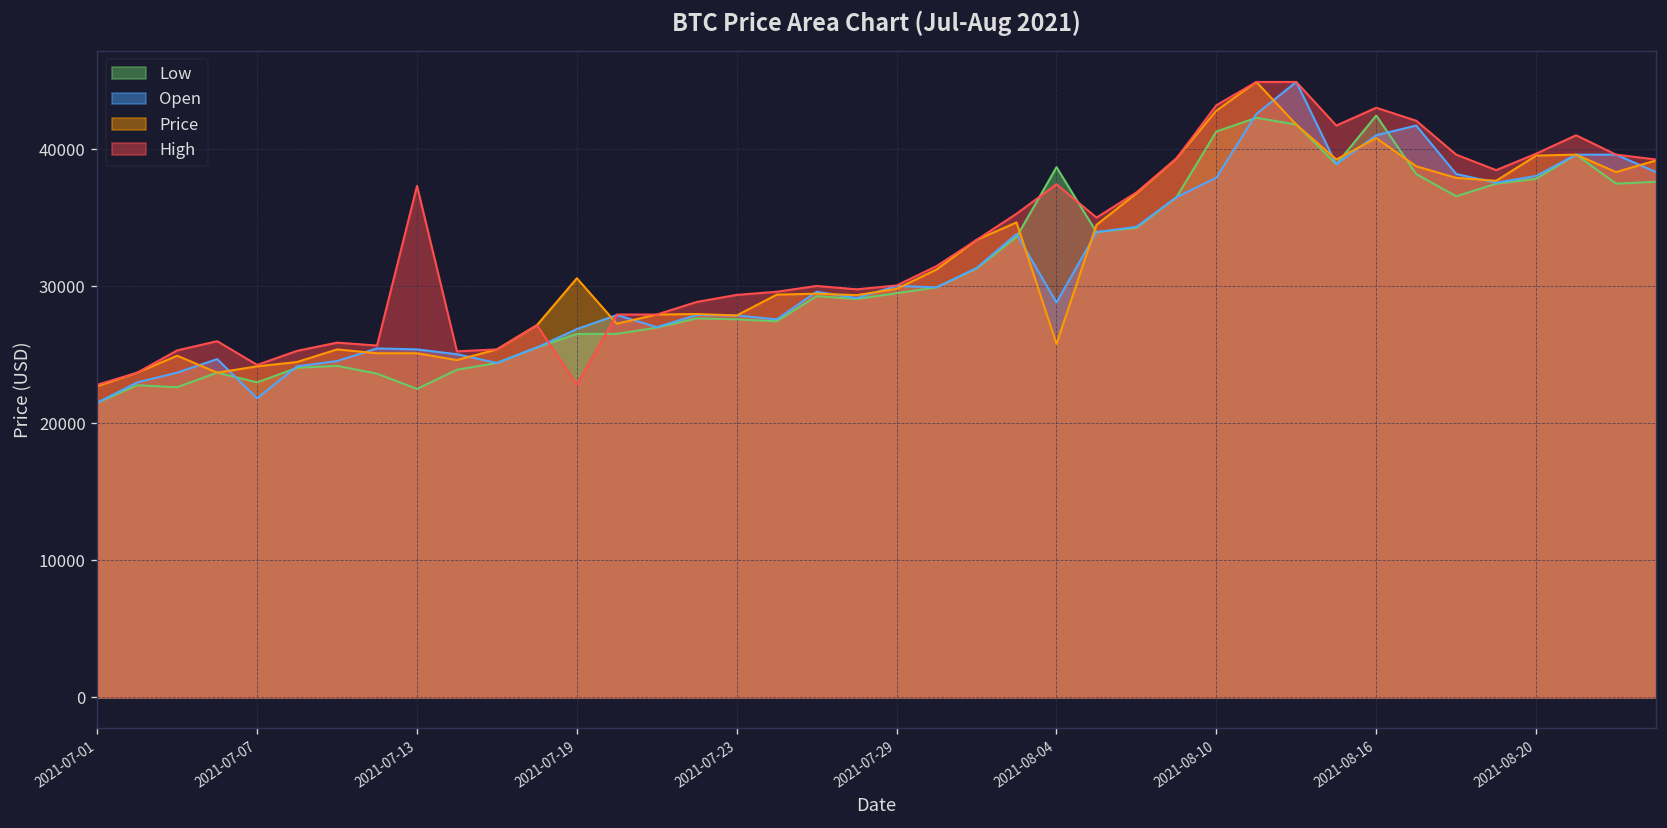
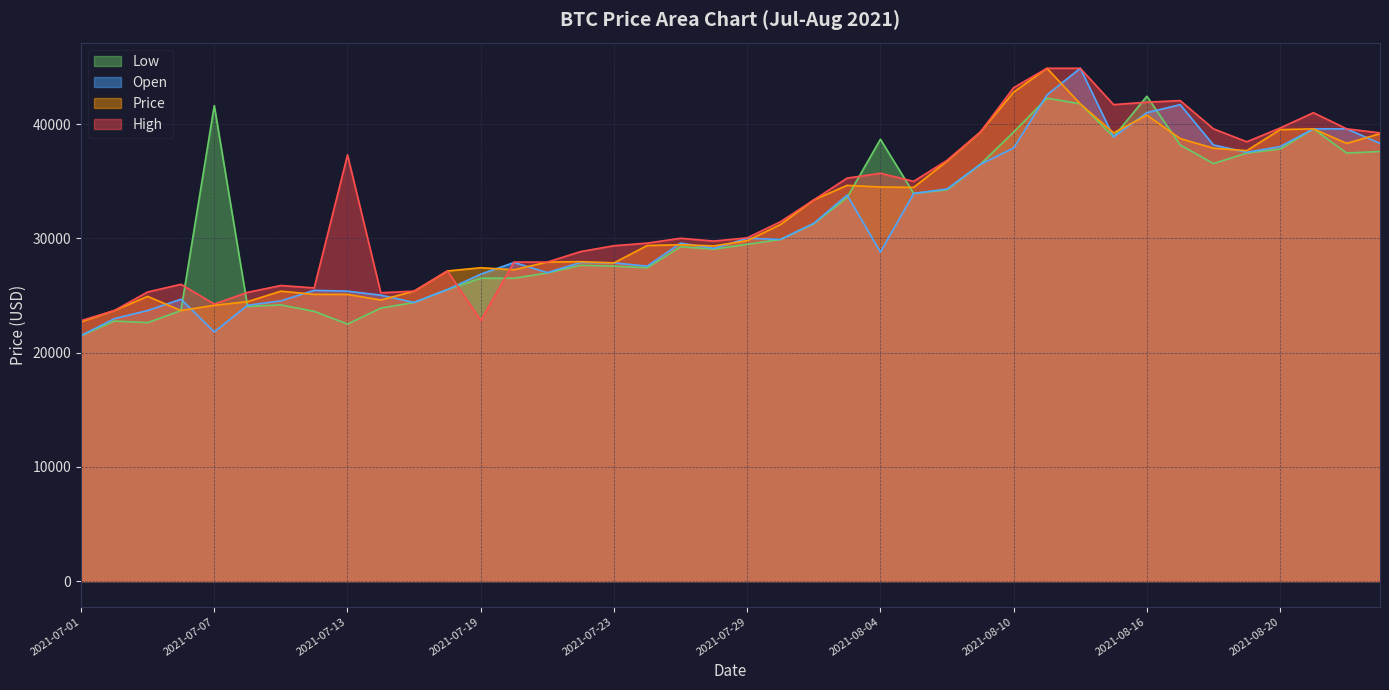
  {
    "Low": {
-     "2021-07-07": 23000,
+     "2021-07-07": 41600,
      "2021-07-13": 22500,
      "2021-07-19": 26500,
      "2021-07-23": 27600,
      "2021-07-29": 29500,
      "2021-08-04": 38700,
-     "2021-08-10": 41300,
+     "2021-08-10": 39300,
      "2021-08-16": 42400
    },
    "Open": {
      "2021-07-07": 21800,
      "2021-07-13": 25400,
      "2021-07-19": 26900,
      "2021-08-04": 28800,
      "2021-08-10": 37900
    },
    "Price": {
      "2021-07-13": 25100,
-     "2021-07-19": 30600,
-     "2021-08-04": 25800,
+     "2021-07-19": 27400,
+     "2021-08-04": 34500,
      "2021-08-10": 42800
    },
    "High": {
      "2021-07-13": 37300,
      "2021-07-19": 22800,
      "2021-07-23": 29400,
-     "2021-08-04": 37400,
+     "2021-08-04": 35700,
      "2021-08-10": 43200,
-     "2021-08-16": 43000
+     "2021-08-16": 41900
    }
  }
